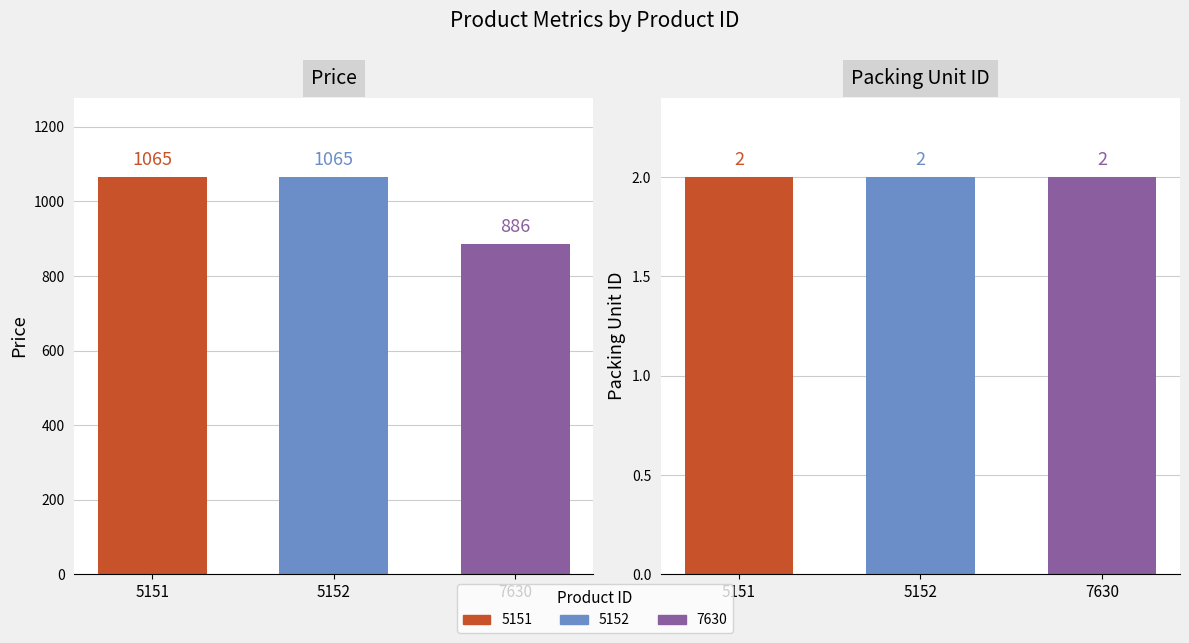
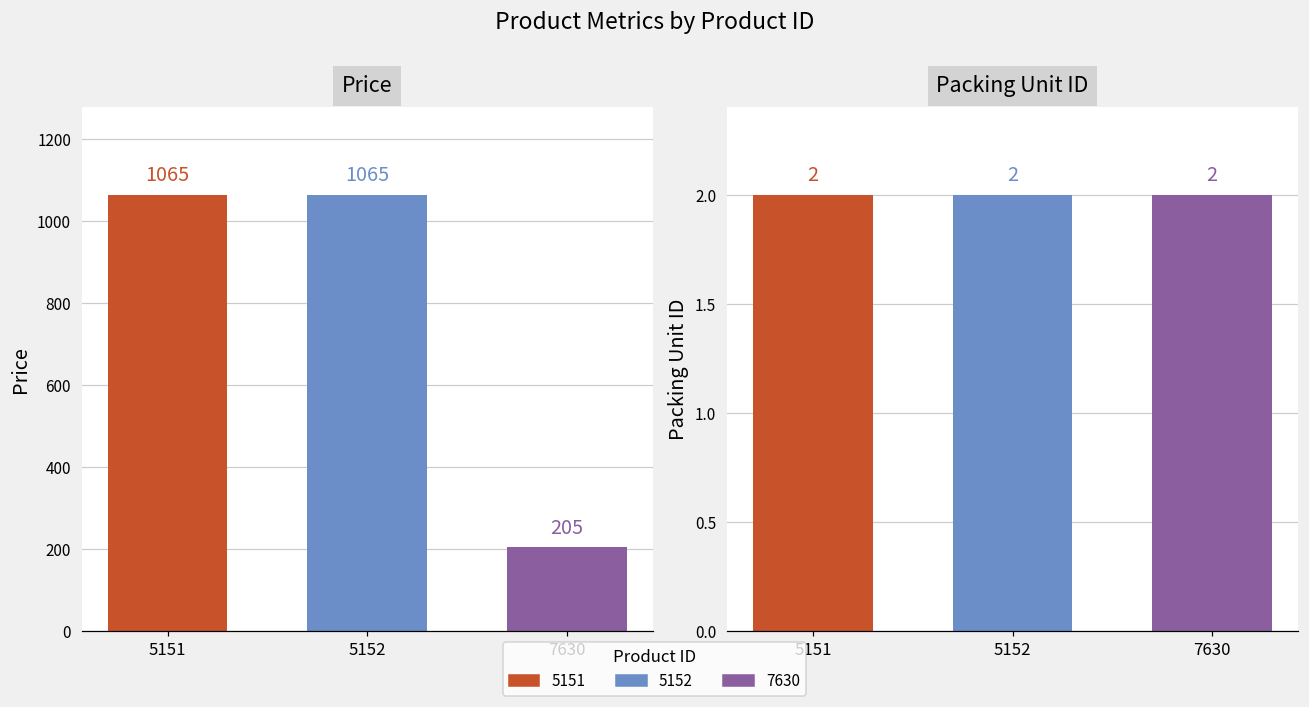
  {
    "Price": {
      "5151": 1065,
      "5152": 1065,
-     "7630": 886
+     "7630": 205
    },
    "Packing Unit ID": {
      "5151": 2,
      "5152": 2,
      "7630": 2
    }
  }
